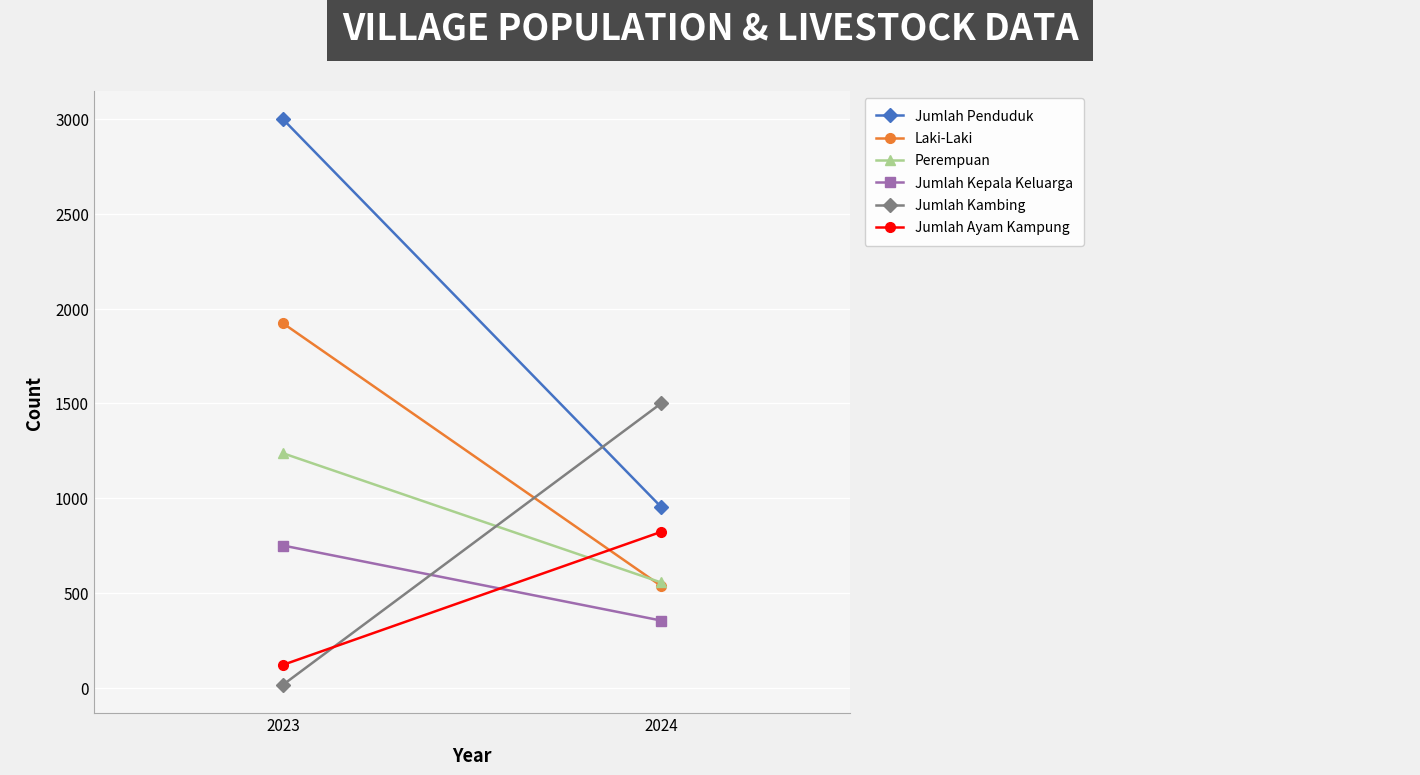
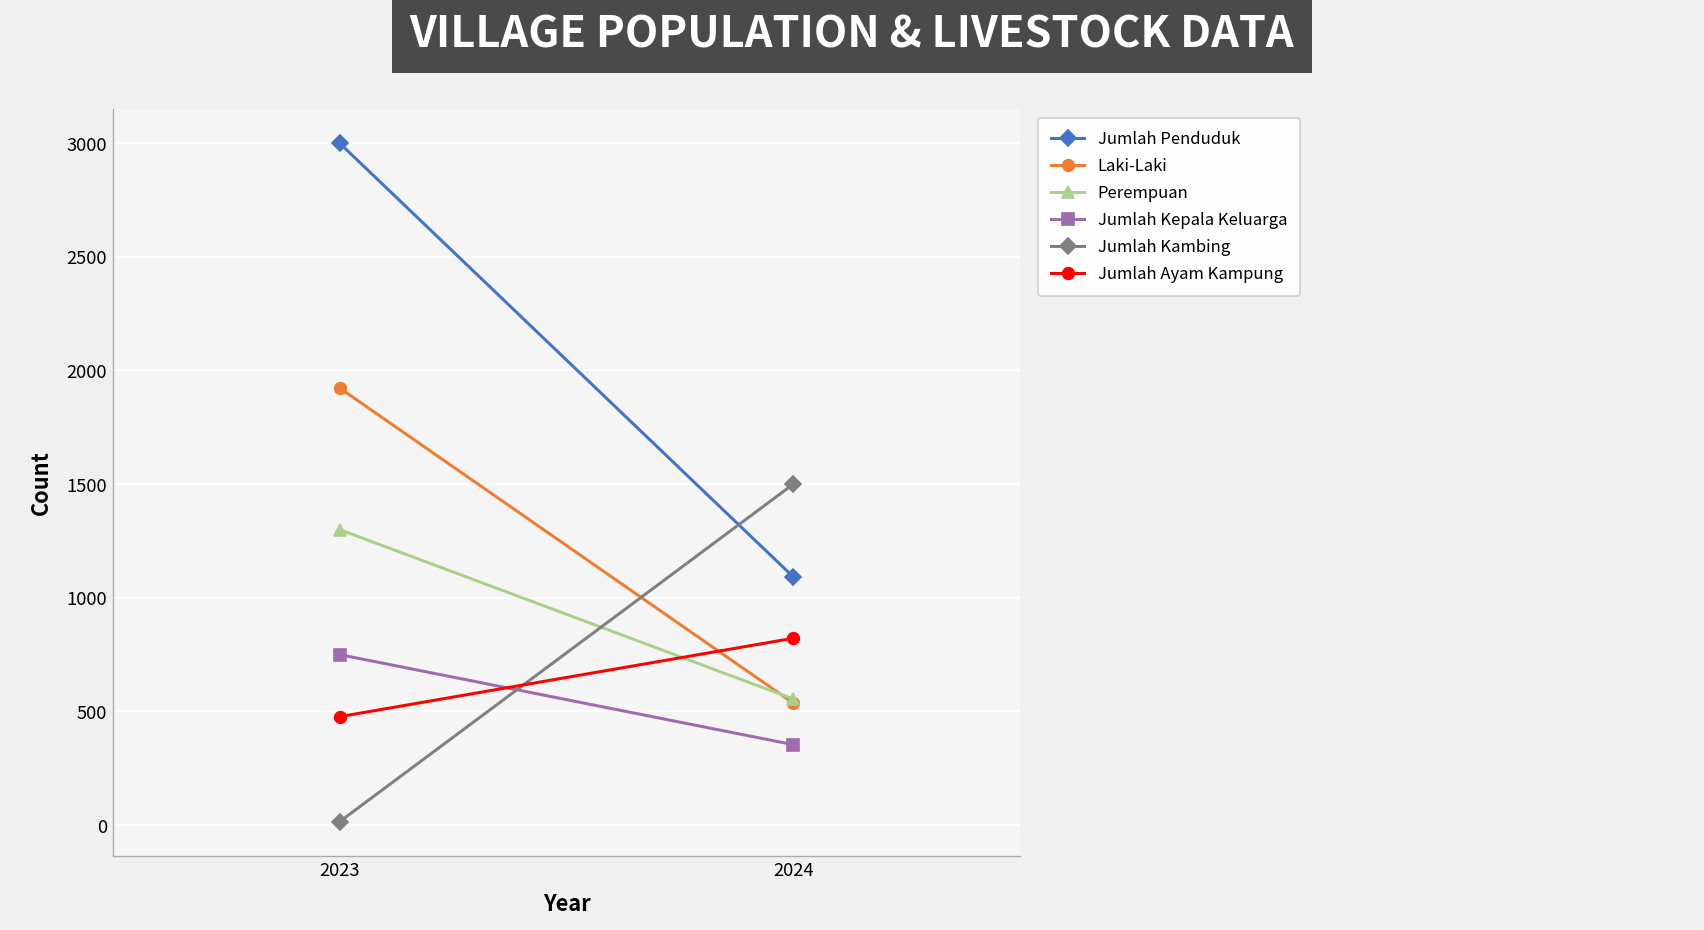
  {
    "Jumlah Penduduk": {
      "2023": 3000,
-     "2024": 950
+     "2024": 1090
    },
    "Laki-Laki": {
      "2023": 1920,
      "2024": 540
    },
    "Perempuan": {
-     "2023": 1240,
+     "2023": 1300,
      "2024": 560
    },
    "Jumlah Ayam Kampung": {
-     "2023": 120,
+     "2023": 480,
      "2024": 820
    }
  }
